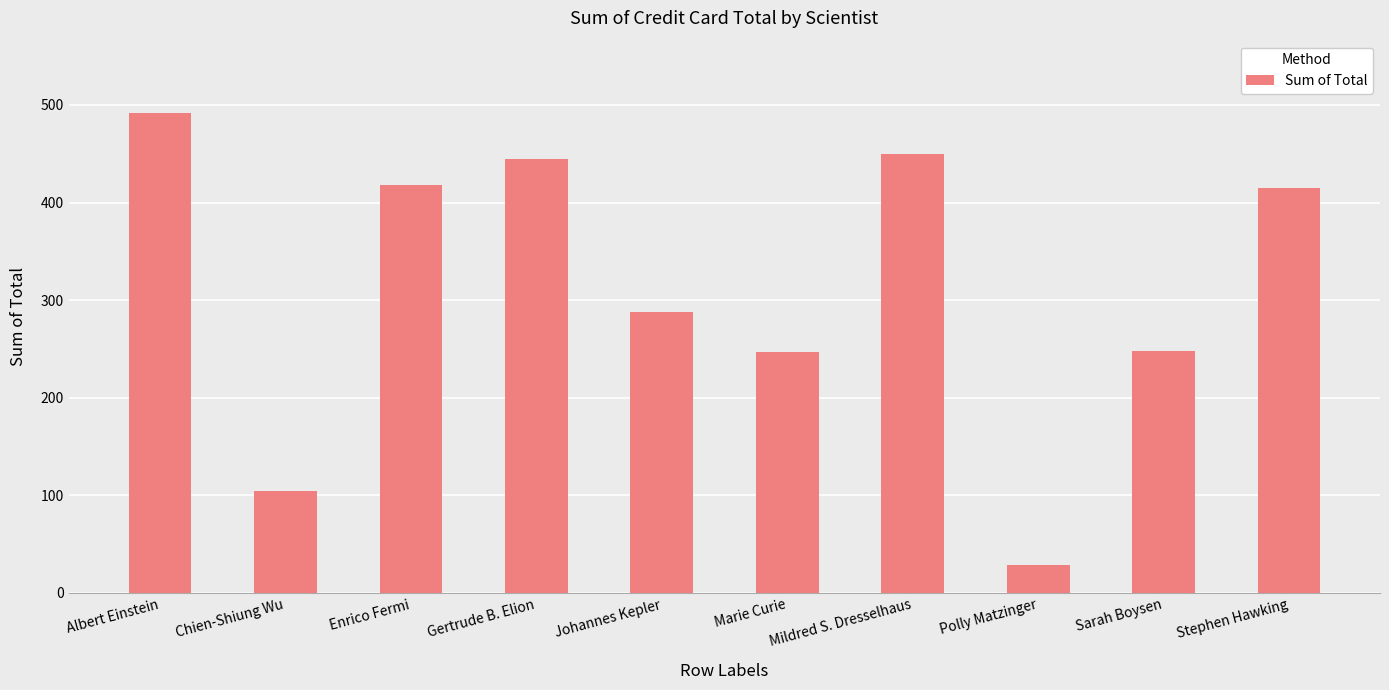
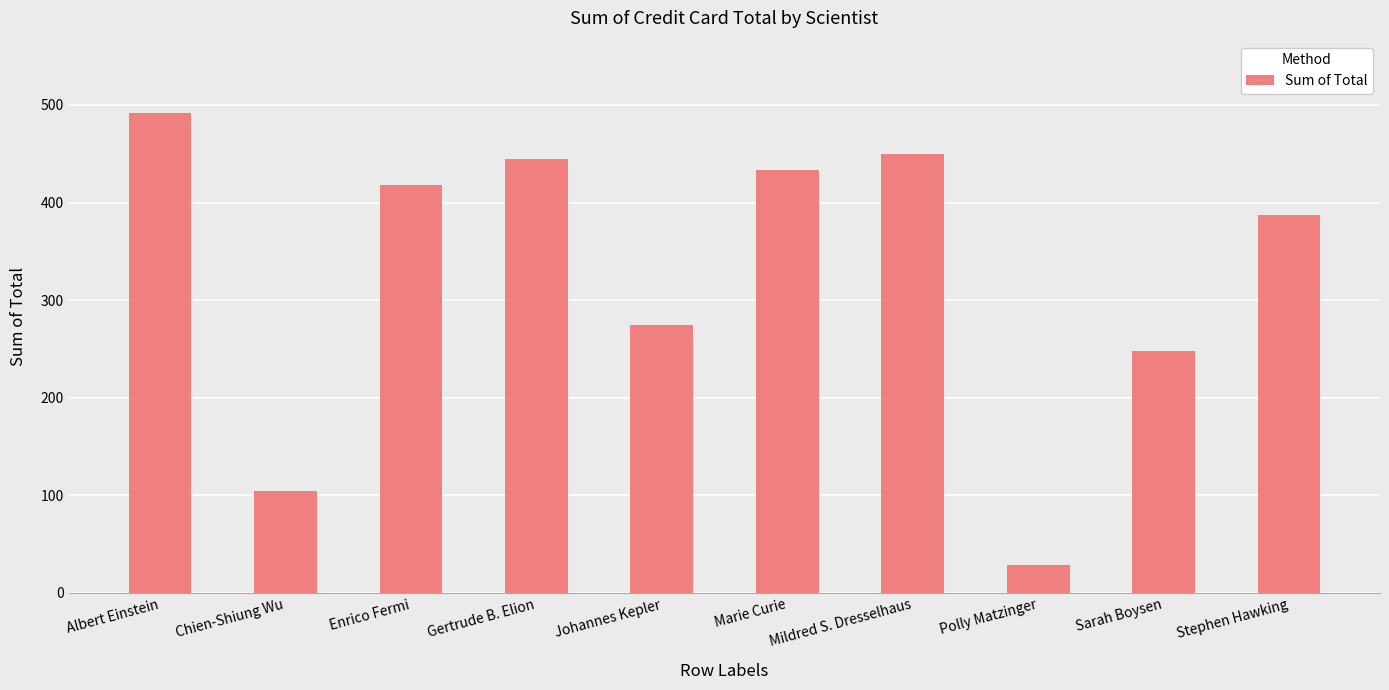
  {
    "Albert Einstein": 490,
    "Chien-Shiung Wu": 100,
    "Enrico Fermi": 420,
    "Gertrude B. Elion": 450,
-   "Johannes Kepler": 290,
-   "Marie Curie": 250,
+   "Johannes Kepler": 280,
+   "Marie Curie": 430,
    "Mildred S. Dresselhaus": 450,
    "Polly Matzinger": 30,
    "Sarah Boysen": 250,
-   "Stephen Hawking": 420
+   "Stephen Hawking": 390
  }
